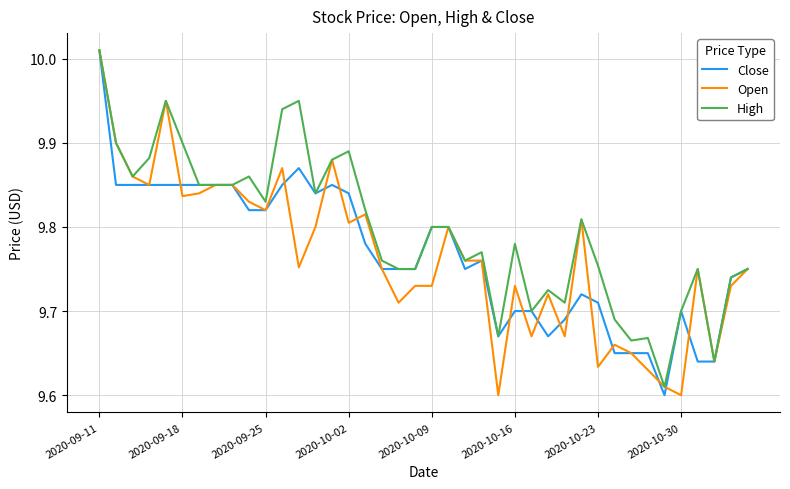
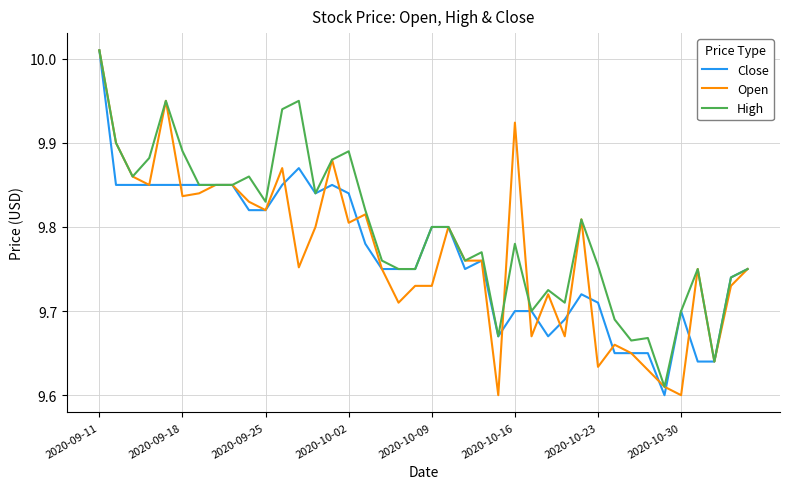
  {
    "Close": {
      "2020-09-18": 9.85,
      "2020-10-02": 9.84,
      "2020-10-16": 9.70,
      "2020-10-23": 9.71
    },
    "Open": {
      "2020-09-18": 9.84,
      "2020-10-02": 9.81,
      "2020-10-09": 9.73,
-     "2020-10-16": 9.73,
+     "2020-10-16": 9.92,
      "2020-10-23": 9.63,
      "2020-10-30": 9.60
    },
    "High": {
-     "2020-09-18": 9.90,
+     "2020-09-18": 9.89,
      "2020-09-25": 9.83,
      "2020-10-02": 9.89,
      "2020-10-16": 9.78,
      "2020-10-23": 9.75
    }
  }
